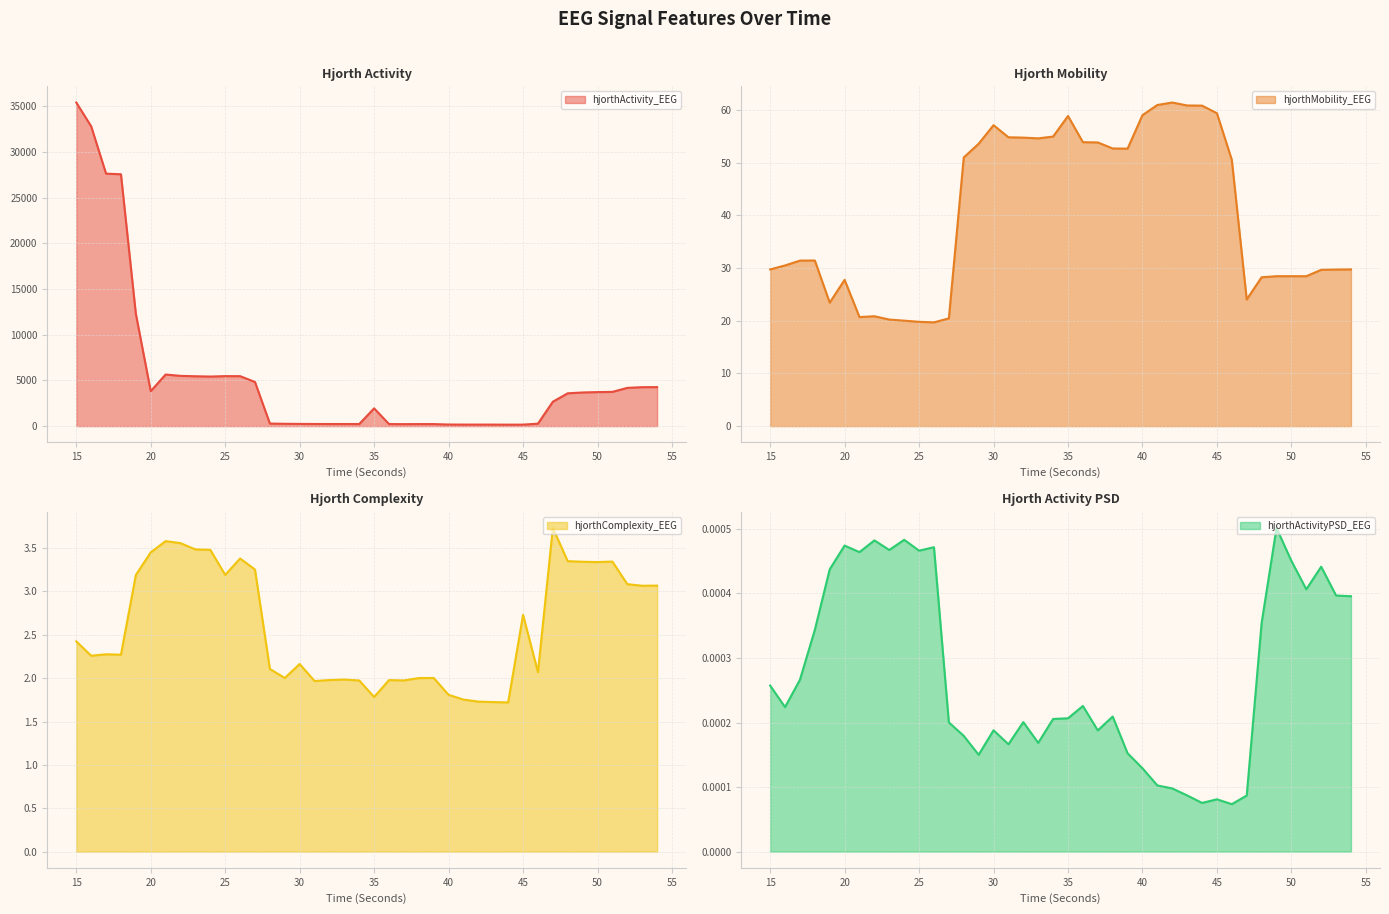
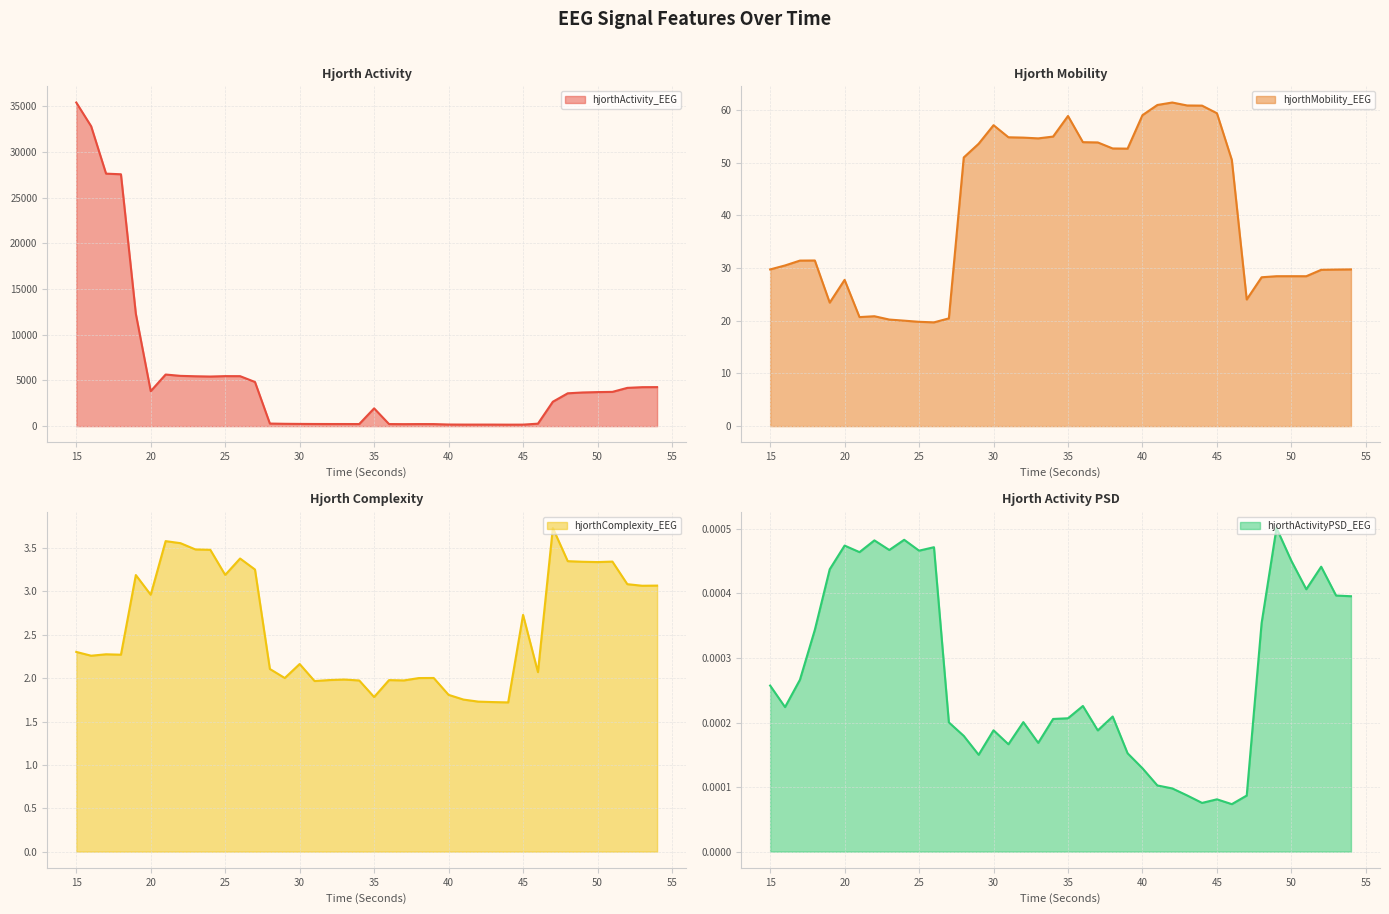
  {
    "Hjorth Activity": {
      "15": 35000,
      "20": 4000,
      "25": 5000,
      "30": 0,
      "35": 2000,
      "40": 0,
      "45": 0,
      "50": 4000
    },
    "Hjorth Mobility": {
      "15": 30,
      "20": 28,
      "25": 20,
      "30": 57,
      "35": 59,
      "40": 59,
      "45": 59,
      "50": 28
    },
    "Hjorth Complexity": {
-     "15": 2.4,
-     "20": 3.5,
+     "15": 2.3,
+     "20": 3.0,
      "25": 3.2,
      "30": 2.2,
      "35": 1.8,
      "40": 1.8,
      "45": 2.7,
      "50": 3.3
    },
    "Hjorth Activity PSD": {
      "15": 0.00026,
      "20": 0.00047,
      "25": 0.00047,
      "30": 0.00019,
      "35": 0.00021,
      "40": 0.00013,
      "45": 0.00008,
      "50": 0.00045
    }
  }
